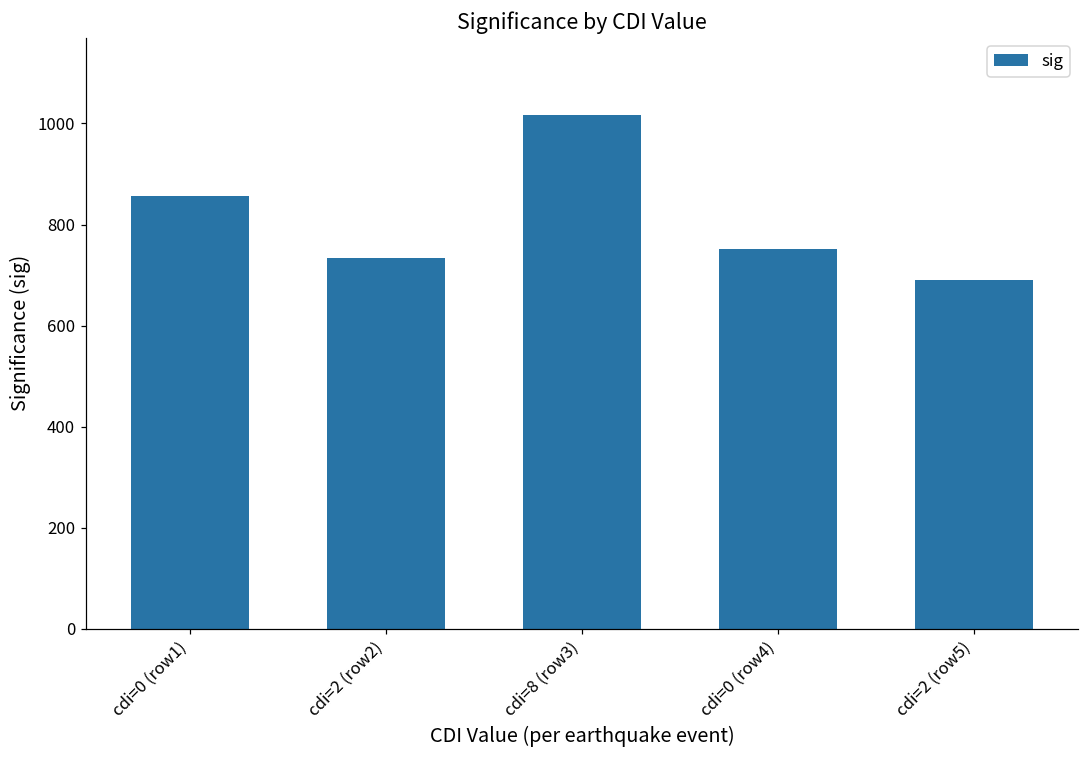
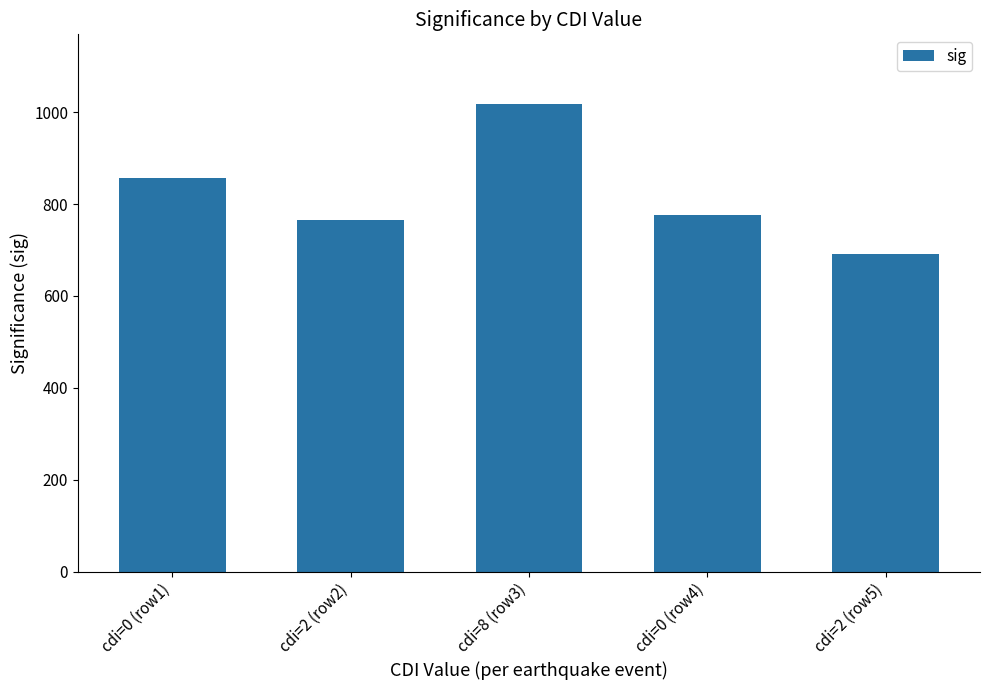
  {
    "cdi=0 (row1)": 860,
-   "cdi=2 (row2)": 730,
+   "cdi=2 (row2)": 770,
    "cdi=8 (row3)": 1020,
-   "cdi=0 (row4)": 750,
+   "cdi=0 (row4)": 780,
    "cdi=2 (row5)": 690
  }
